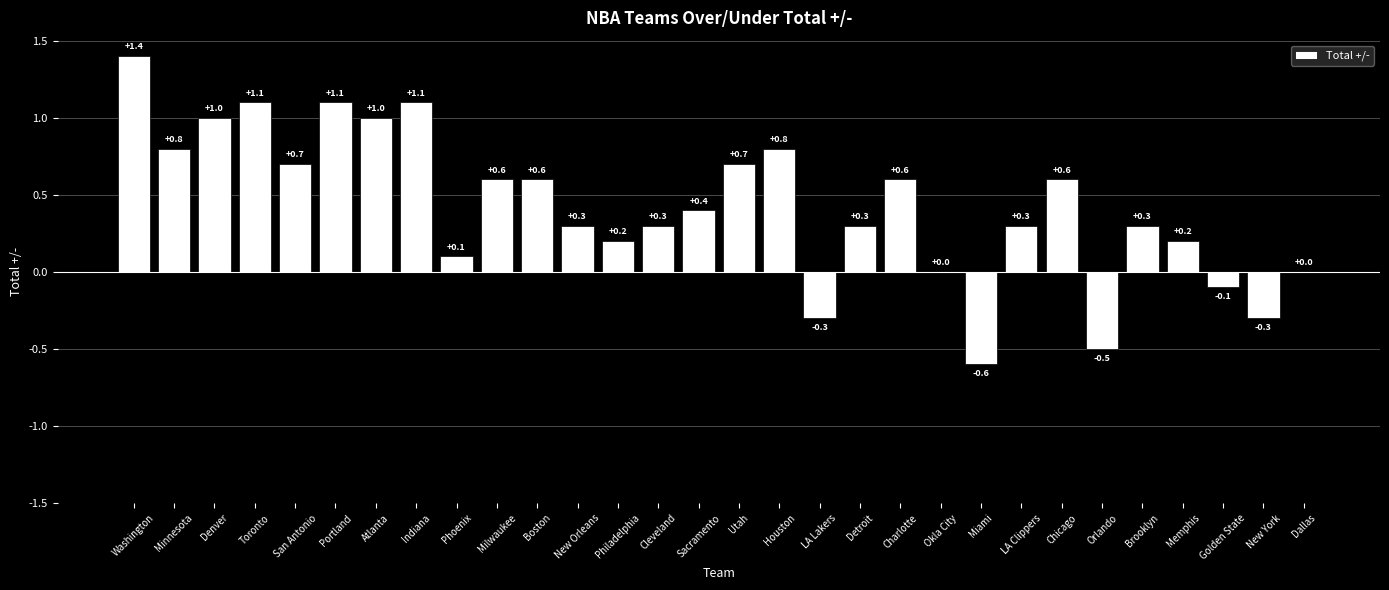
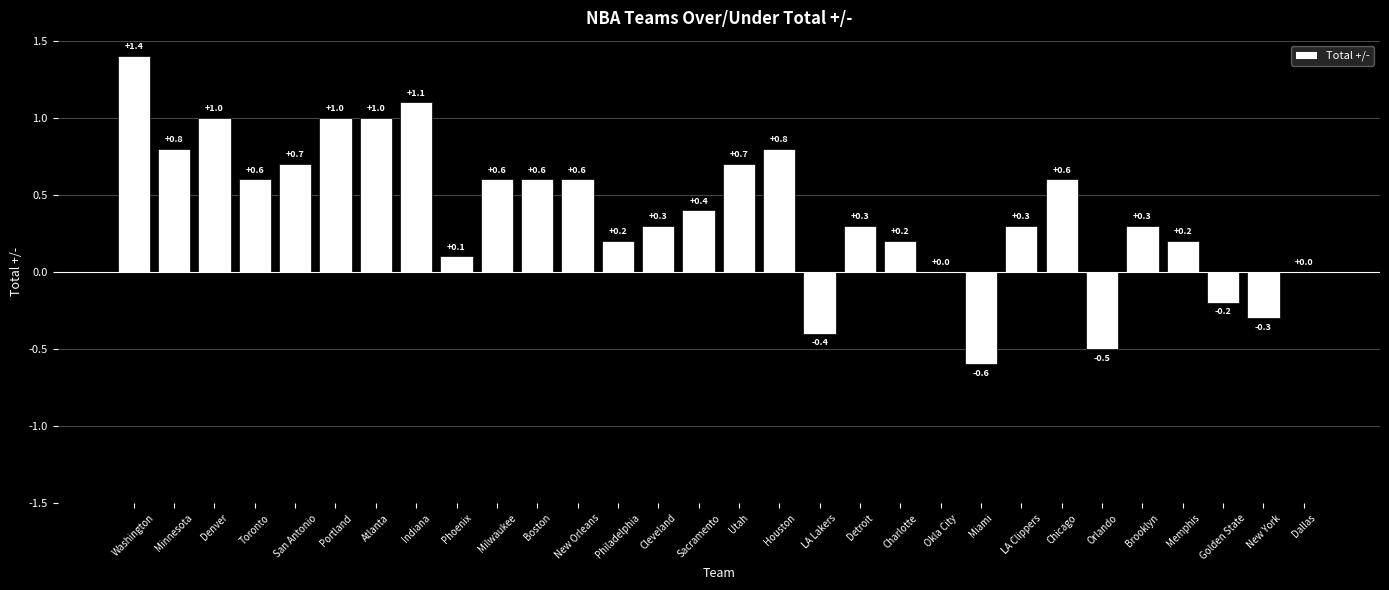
  {
    "Washington": "+1.4",
    "Minnesota": "+0.8",
    "Denver": "+1.0",
-   "Toronto": "+1.1",
+   "Toronto": "+0.6",
    "San Antonio": "+0.7",
-   "Portland": "+1.1",
+   "Portland": "+1.0",
    "Atlanta": "+1.0",
    "Indiana": "+1.1",
    "Phoenix": "+0.1",
    "Milwaukee": "+0.6",
    "Boston": "+0.6",
-   "New Orleans": "+0.3",
+   "New Orleans": "+0.6",
    "Philadelphia": "+0.2",
    "Cleveland": "+0.3",
    "Sacramento": "+0.4",
    "Utah": "+0.7",
    "Houston": "+0.8",
-   "LA Lakers": "-0.3",
+   "LA Lakers": "-0.4",
    "Detroit": "+0.3",
-   "Charlotte": "+0.6",
+   "Charlotte": "+0.2",
    "Okla City": "+0.0",
    "Miami": "-0.6",
    "LA Clippers": "+0.3",
    "Chicago": "+0.6",
    "Orlando": "-0.5",
    "Brooklyn": "+0.3",
    "Memphis": "+0.2",
-   "Golden State": "-0.1",
+   "Golden State": "-0.2",
    "New York": "-0.3",
    "Dallas": "+0.0"
  }
